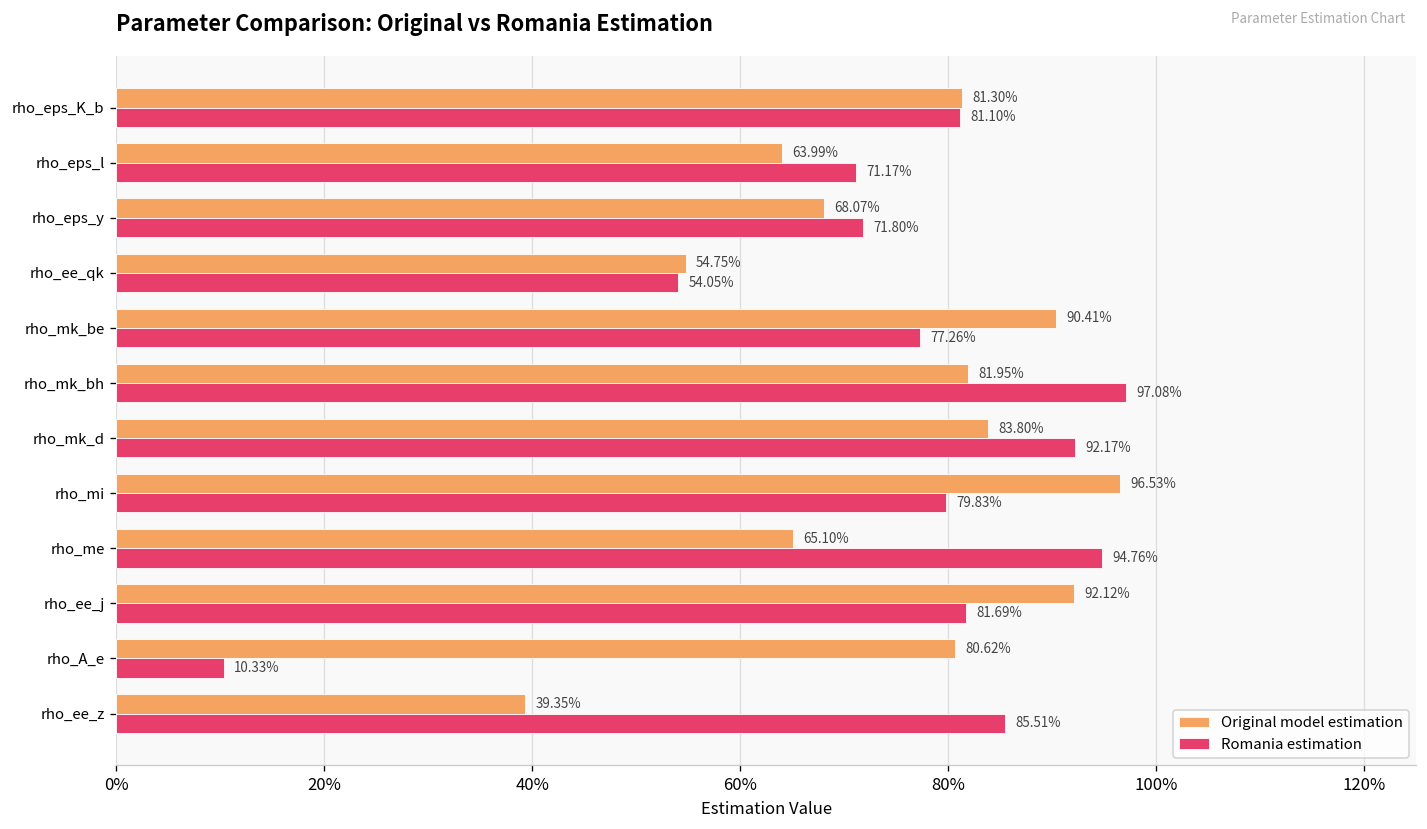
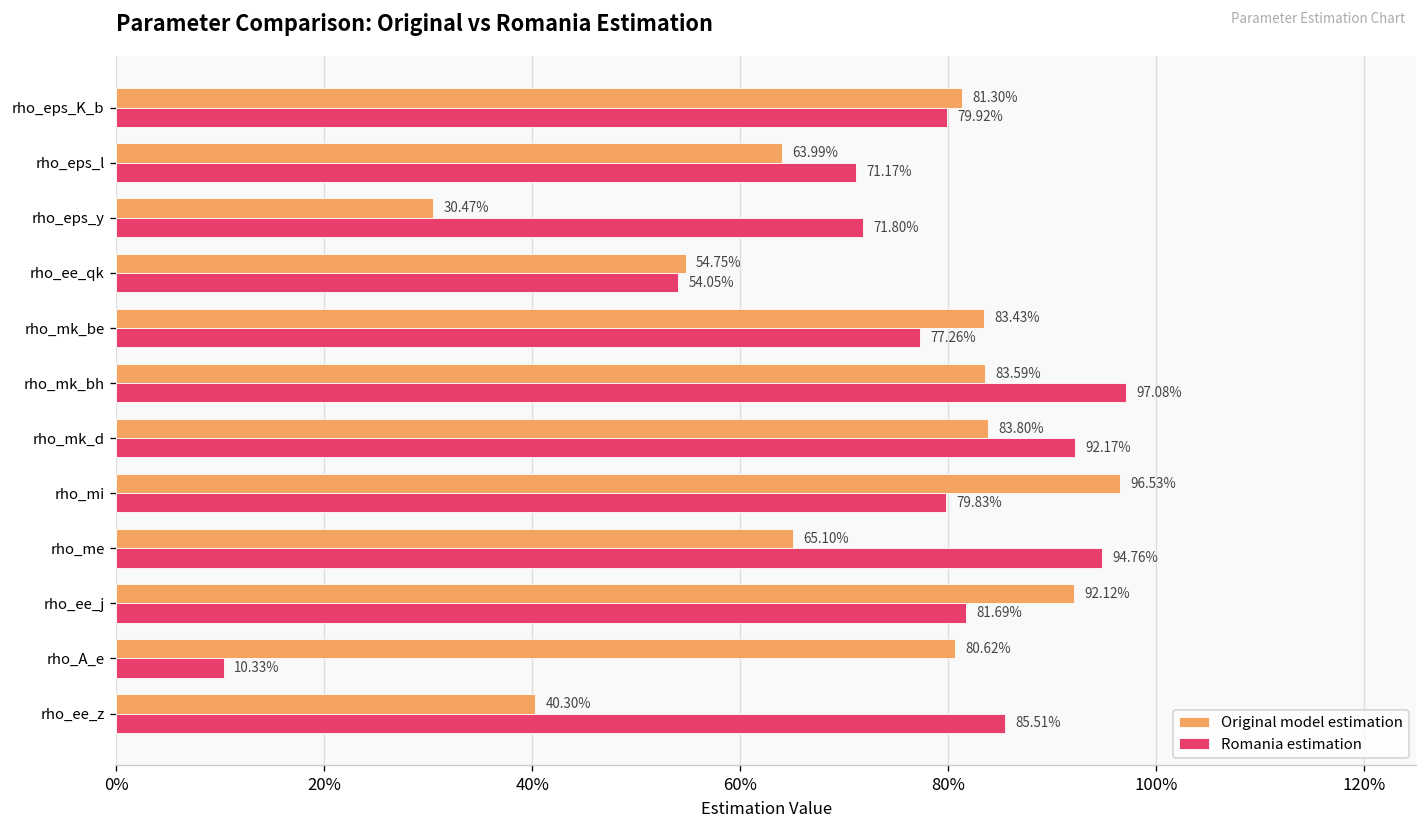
  {
    "Original model estimation": {
      "rho_eps_K_b": "81.30%",
      "rho_eps_l": "63.99%",
-     "rho_eps_y": "68.07%",
+     "rho_eps_y": "30.47%",
      "rho_ee_qk": "54.75%",
-     "rho_mk_be": "90.41%",
-     "rho_mk_bh": "81.95%",
+     "rho_mk_be": "83.43%",
+     "rho_mk_bh": "83.59%",
      "rho_mk_d": "83.80%",
      "rho_mi": "96.53%",
      "rho_me": "65.10%",
      "rho_ee_j": "92.12%",
      "rho_A_e": "80.62%",
-     "rho_ee_z": "39.35%"
+     "rho_ee_z": "40.30%"
    },
    "Romania estimation": {
-     "rho_eps_K_b": "81.10%",
+     "rho_eps_K_b": "79.92%",
      "rho_eps_l": "71.17%",
      "rho_eps_y": "71.80%",
      "rho_ee_qk": "54.05%",
      "rho_mk_be": "77.26%",
      "rho_mk_bh": "97.08%",
      "rho_mk_d": "92.17%",
      "rho_mi": "79.83%",
      "rho_me": "94.76%",
      "rho_ee_j": "81.69%",
      "rho_A_e": "10.33%",
      "rho_ee_z": "85.51%"
    }
  }
